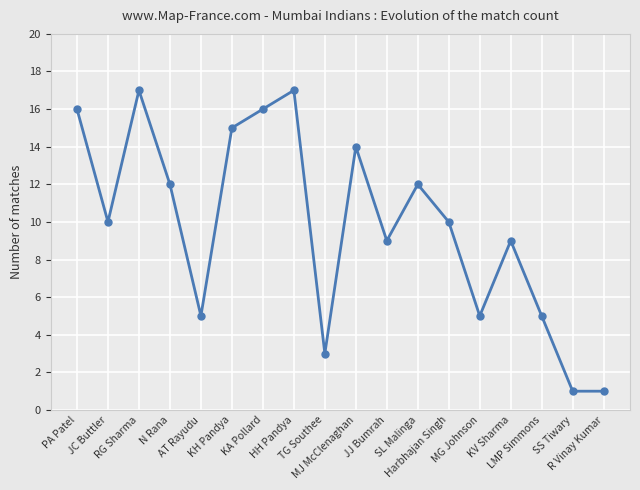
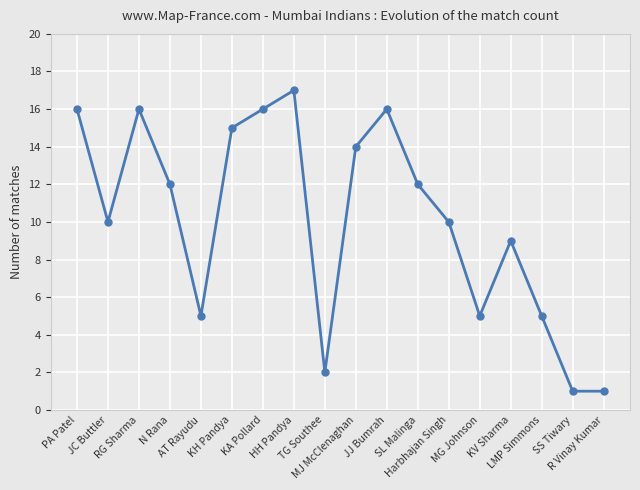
  {
    "PA Patel": 16,
    "JC Buttler": 10,
-   "RG Sharma": 17,
+   "RG Sharma": 16,
    "N Rana": 12,
    "AT Rayudu": 5,
    "KH Pandya": 15,
    "KA Pollard": 16,
    "HH Pandya": 17,
-   "TG Southee": 3,
+   "TG Southee": 2,
    "MJ McClenaghan": 14,
-   "JJ Bumrah": 9,
+   "JJ Bumrah": 16,
    "SL Malinga": 12,
    "Harbhajan Singh": 10,
    "MG Johnson": 5,
    "KV Sharma": 9,
    "LMP Simmons": 5,
    "SS Tiwary": 1,
    "R Vinay Kumar": 1
  }
